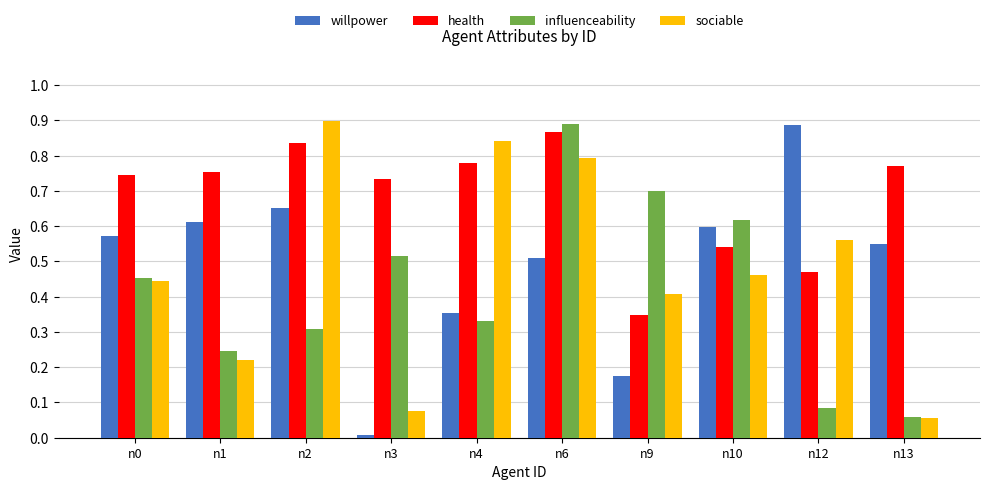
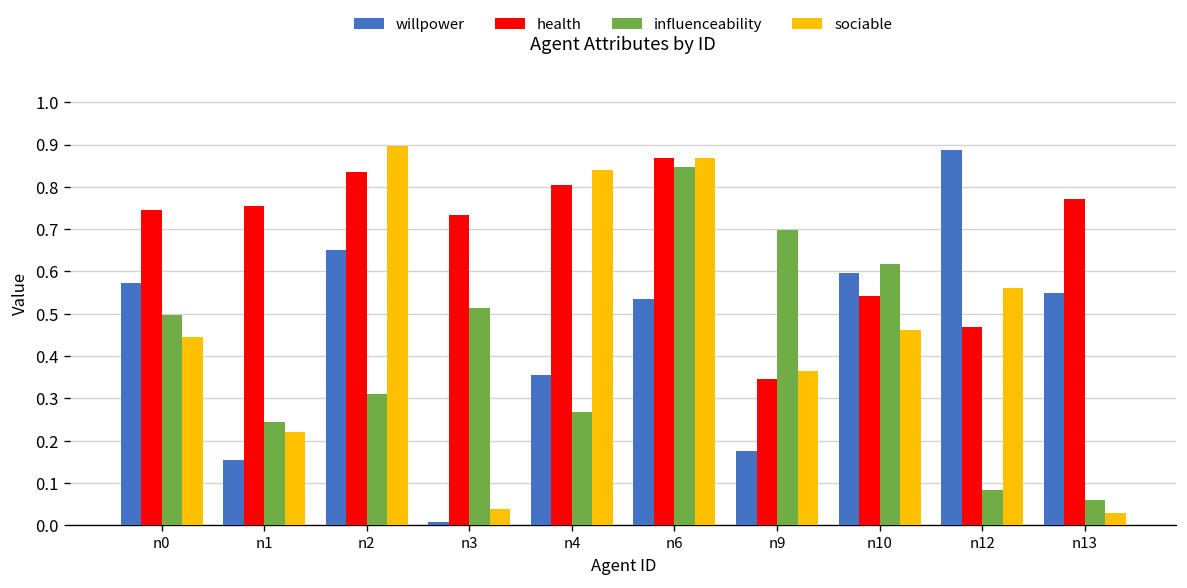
  {
    "willpower": {
      "n0": 0.57,
-     "n1": 0.61,
+     "n1": 0.15,
      "n2": 0.65,
      "n3": 0.01,
      "n4": 0.35,
-     "n6": 0.51,
+     "n6": 0.53,
      "n9": 0.17,
      "n10": 0.60,
      "n12": 0.89,
      "n13": 0.55
    },
    "health": {
      "n0": 0.75,
      "n1": 0.75,
      "n2": 0.84,
      "n3": 0.73,
-     "n4": 0.78,
+     "n4": 0.80,
      "n6": 0.87,
      "n9": 0.35,
      "n10": 0.54,
      "n12": 0.47,
      "n13": 0.77
    },
    "influenceability": {
-     "n0": 0.45,
+     "n0": 0.50,
      "n1": 0.24,
      "n2": 0.31,
      "n3": 0.51,
-     "n4": 0.33,
-     "n6": 0.89,
+     "n4": 0.27,
+     "n6": 0.85,
      "n9": 0.70,
      "n10": 0.62,
      "n12": 0.08,
      "n13": 0.06
    },
    "sociable": {
      "n0": 0.45,
      "n1": 0.22,
      "n2": 0.90,
-     "n3": 0.08,
+     "n3": 0.04,
      "n4": 0.84,
-     "n6": 0.79,
-     "n9": 0.41,
+     "n6": 0.87,
+     "n9": 0.37,
      "n10": 0.46,
      "n12": 0.56,
-     "n13": 0.06
+     "n13": 0.03
    }
  }
